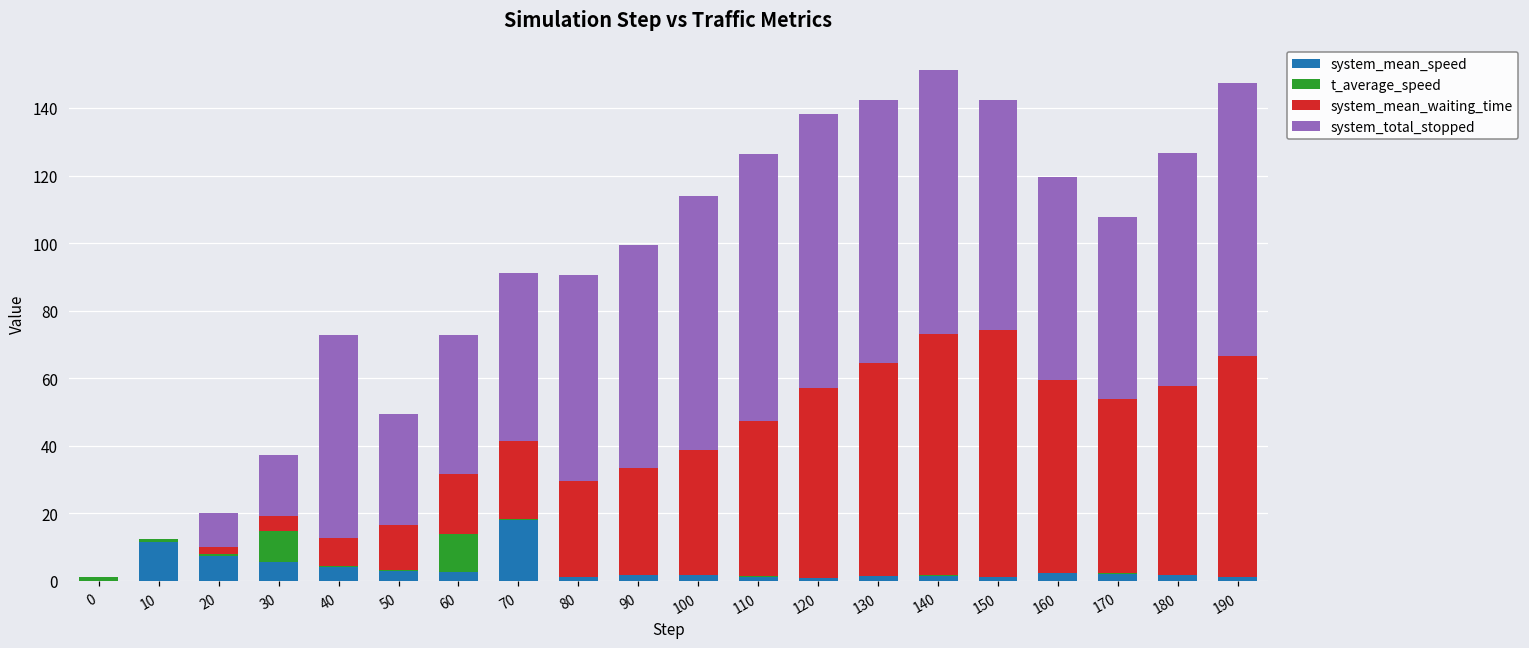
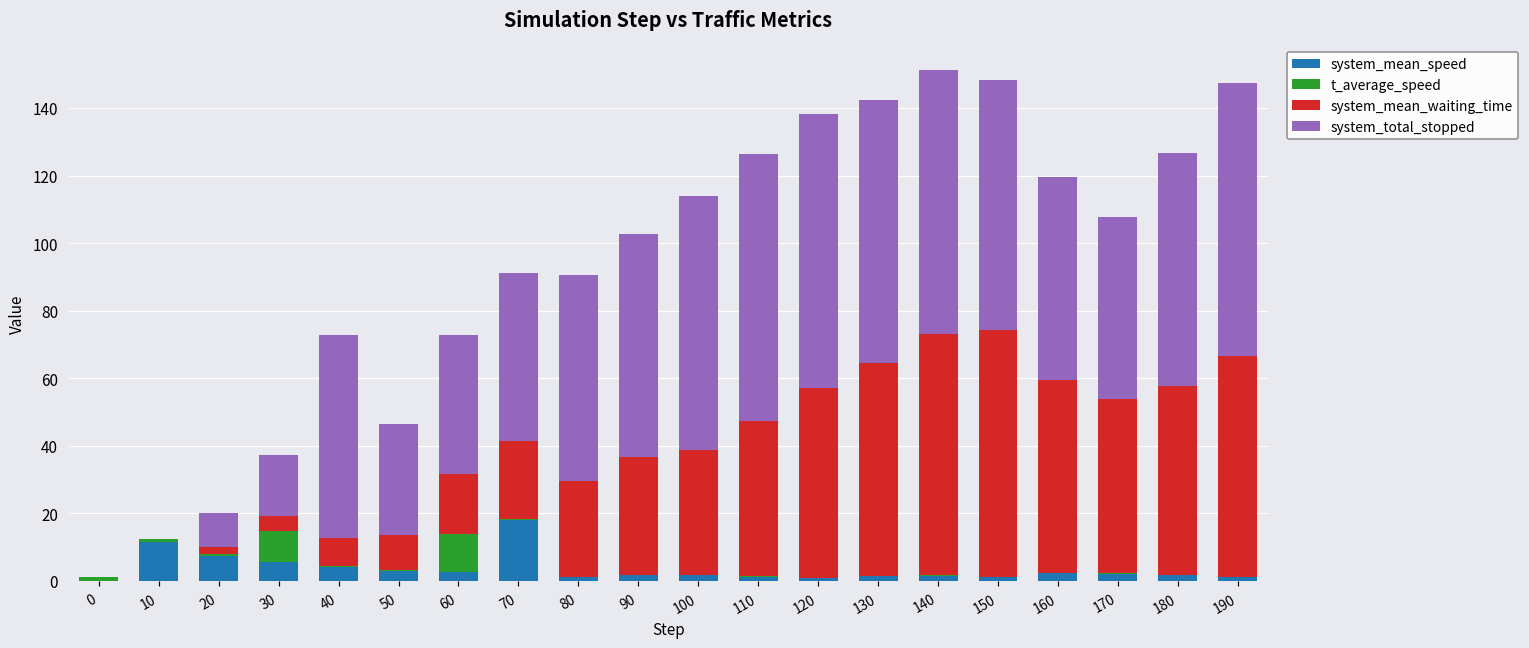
  {
    "system_mean_speed": {
      "0": 0,
      "10": 11,
      "20": 7,
      "30": 6,
      "40": 4,
      "50": 3,
      "60": 3,
      "70": 18,
      "80": 1,
      "90": 2,
      "100": 2,
      "110": 1,
      "120": 1,
      "130": 1,
      "140": 2,
      "150": 1,
      "160": 2,
      "170": 2,
      "180": 2,
      "190": 1
    },
    "t_average_speed": {
      "0": 1,
      "10": 1,
      "30": 9,
      "60": 11
    },
    "system_mean_waiting_time": {
      "0": 0,
      "10": 0,
      "20": 2,
      "30": 5,
      "40": 8,
-     "50": 13,
+     "50": 10,
      "60": 18,
      "70": 23,
      "80": 28,
-     "90": 32,
+     "90": 35,
      "100": 37,
      "110": 46,
      "120": 56,
      "130": 63,
      "140": 72,
      "150": 73,
      "160": 57,
      "170": 52,
      "180": 56,
      "190": 65
    },
    "system_total_stopped": {
      "0": 0,
      "10": 0,
      "20": 10,
      "30": 18,
      "40": 60,
      "50": 33,
      "60": 41,
      "70": 50,
      "80": 61,
      "90": 66,
      "100": 75,
      "110": 79,
      "120": 81,
      "130": 78,
      "140": 78,
-     "150": 68,
+     "150": 74,
      "160": 60,
      "170": 54,
      "180": 69,
      "190": 81
    }
  }
